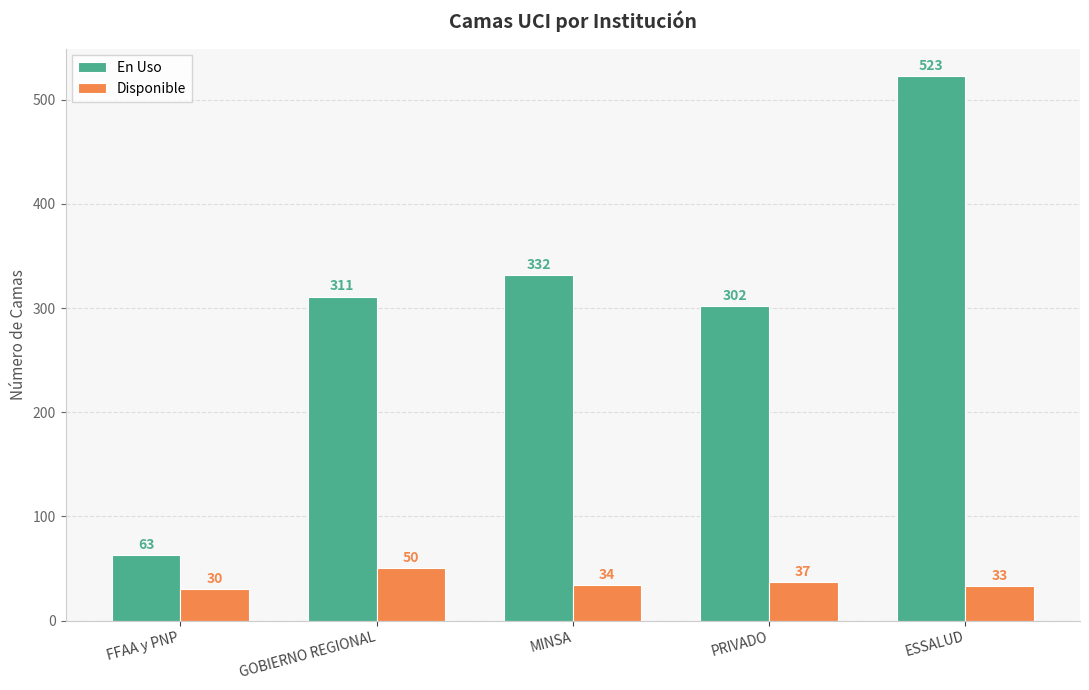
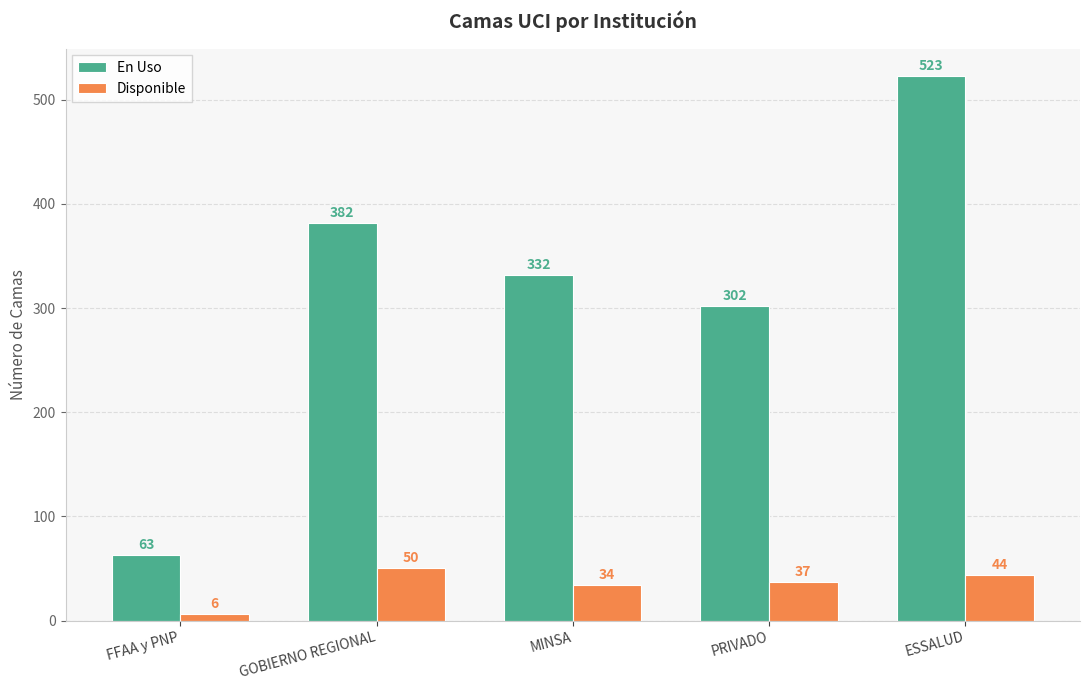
  {
    "En Uso": {
      "FFAA y PNP": 63,
-     "GOBIERNO REGIONAL": 311,
+     "GOBIERNO REGIONAL": 382,
      "MINSA": 332,
      "PRIVADO": 302,
      "ESSALUD": 523
    },
    "Disponible": {
-     "FFAA y PNP": 30,
+     "FFAA y PNP": 6,
      "GOBIERNO REGIONAL": 50,
      "MINSA": 34,
      "PRIVADO": 37,
-     "ESSALUD": 33
+     "ESSALUD": 44
    }
  }
